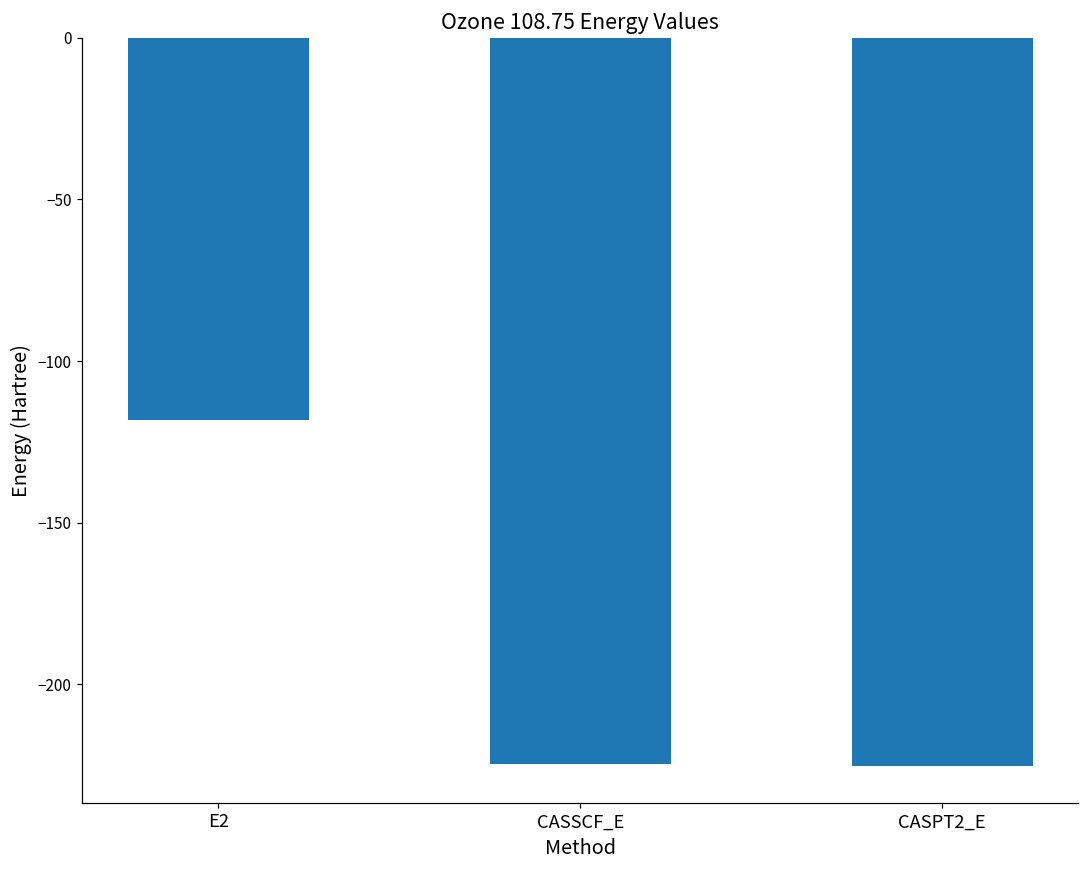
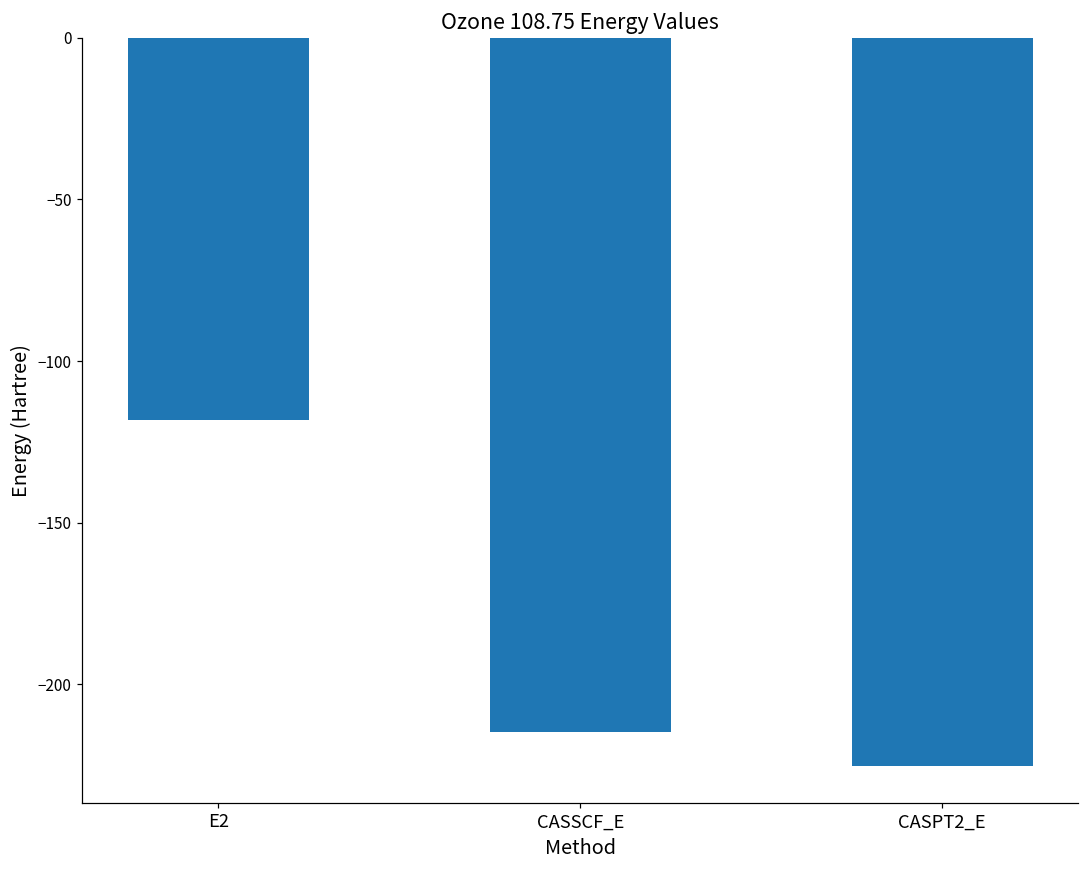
  {
    "E2": -118,
-   "CASSCF_E": -225,
+   "CASSCF_E": -215,
    "CASPT2_E": -225
  }
